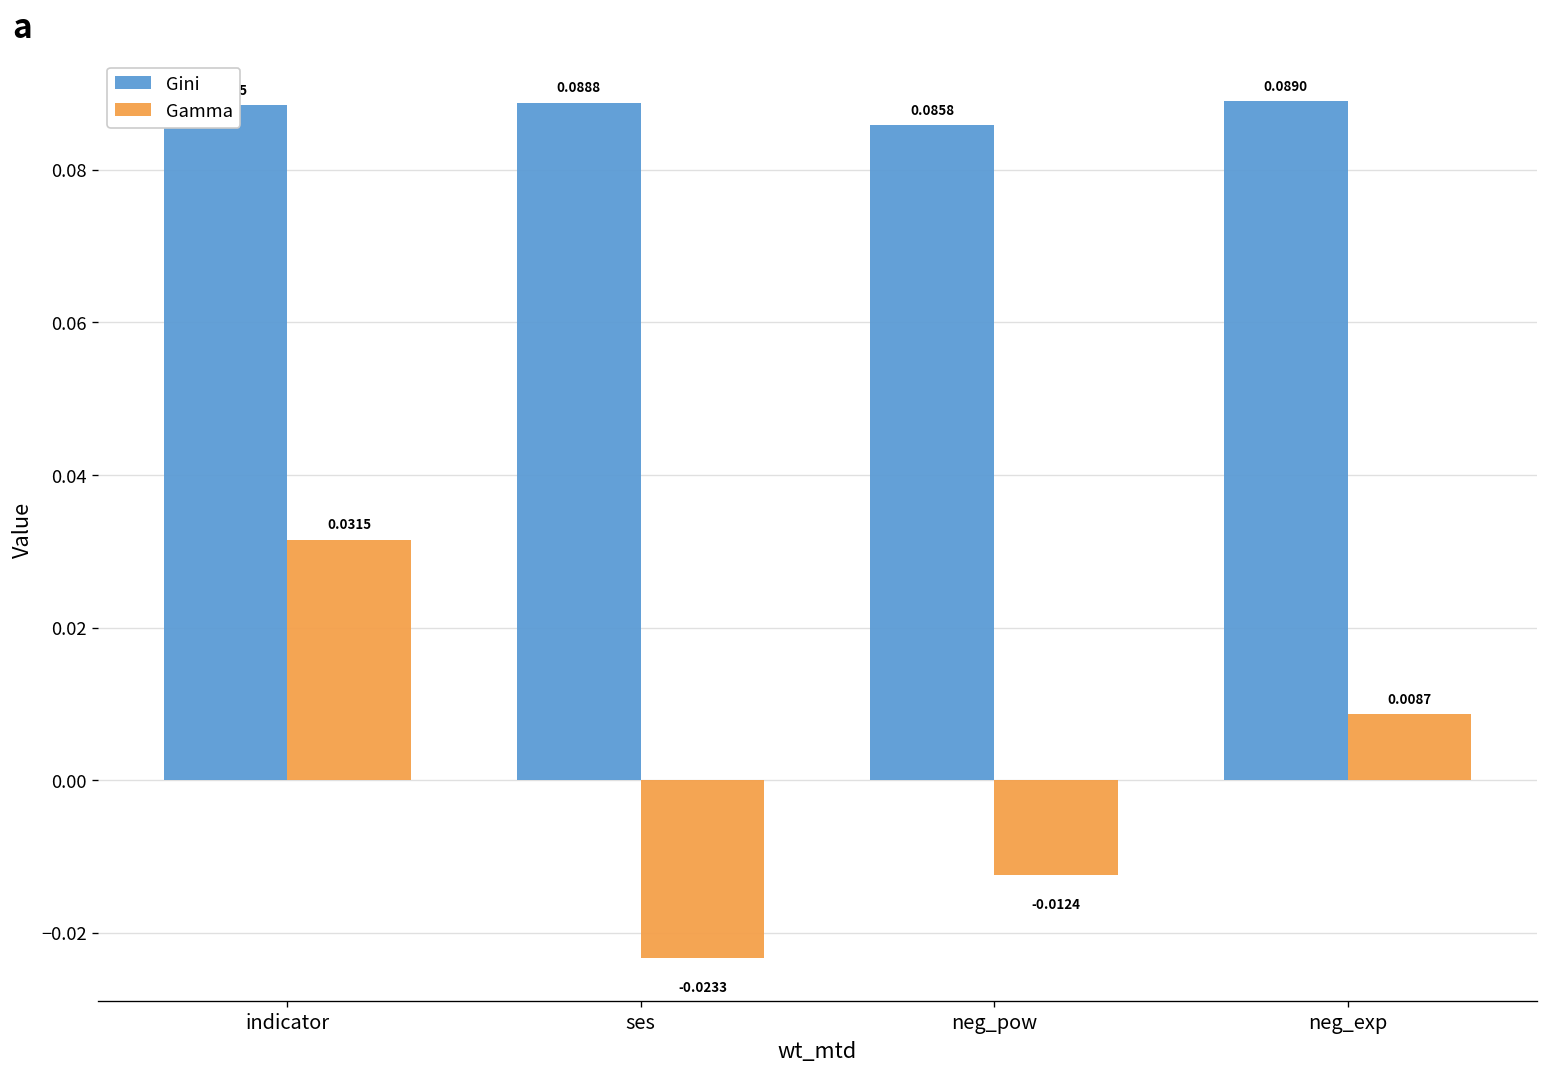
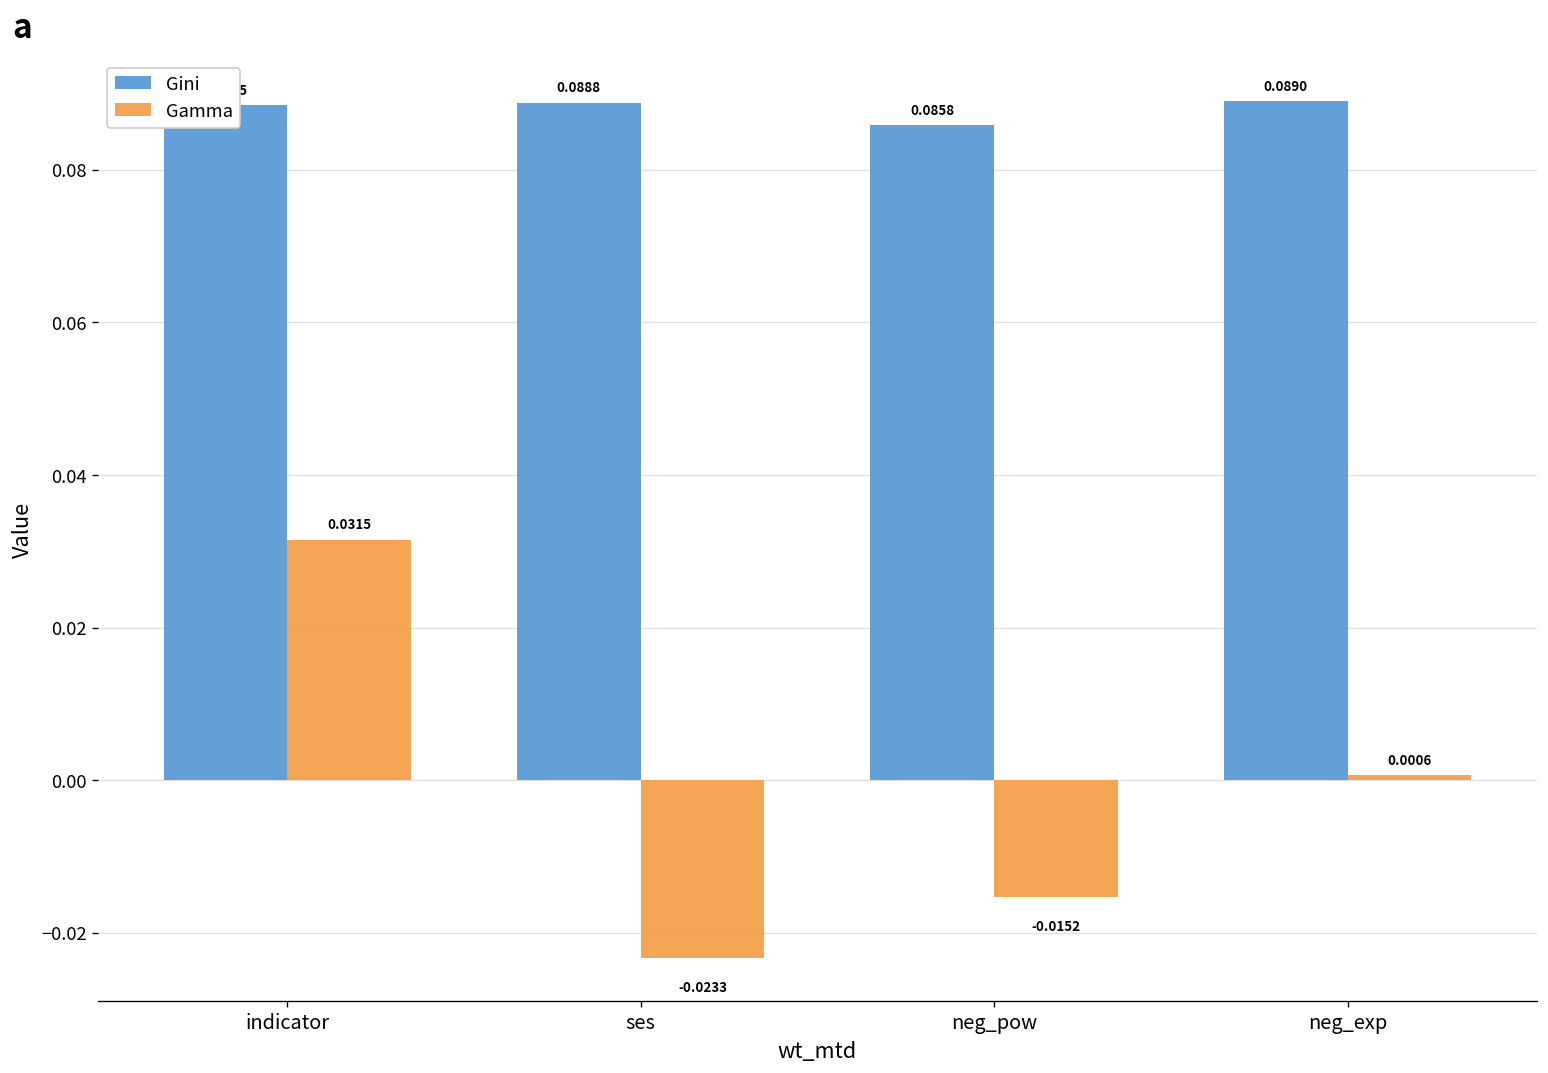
  {
    "Gini": {
      "ses": 0.0888,
      "neg_pow": 0.0858,
      "neg_exp": 0.0890
    },
    "Gamma": {
      "indicator": 0.0315,
      "ses": -0.0233,
-     "neg_pow": -0.0124,
-     "neg_exp": 0.0087
+     "neg_pow": -0.0152,
+     "neg_exp": 0.0006
    }
  }
